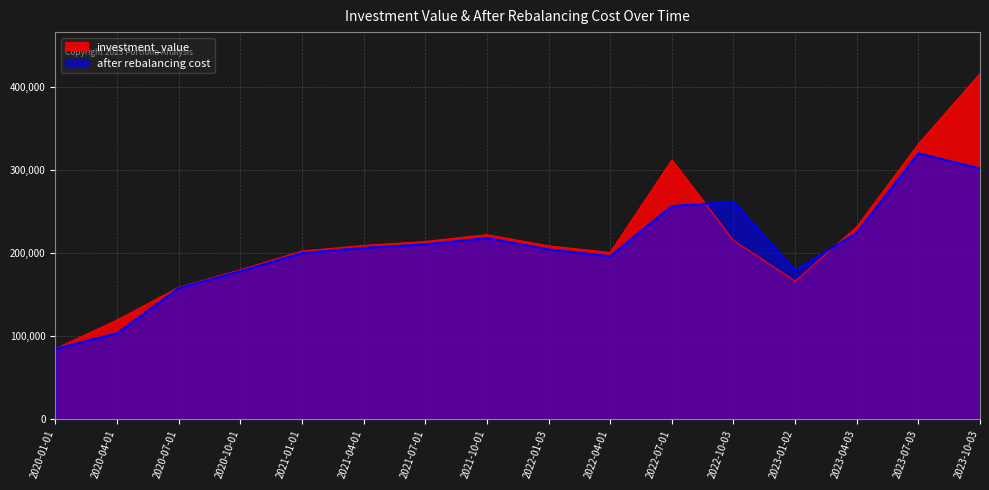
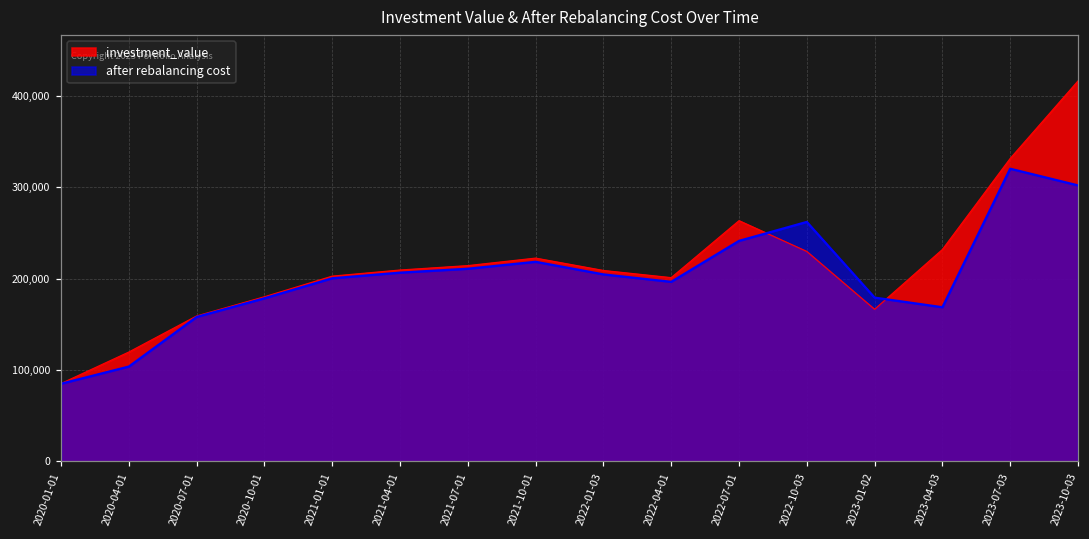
  {
    "investment_value": {
      "2020-04-01": "120,000",
      "2021-07-01": "210,000",
      "2021-10-01": "220,000",
      "2022-01-03": "210,000",
      "2022-04-01": "200,000",
-     "2022-07-01": "310,000",
-     "2022-10-03": "220,000",
+     "2022-07-01": "260,000",
+     "2022-10-03": "230,000",
      "2023-01-02": "170,000",
      "2023-04-03": "230,000",
      "2023-07-03": "330,000",
      "2023-10-03": "420,000"
    },
    "after rebalancing cost": {
      "2020-04-01": "100,000",
      "2021-07-01": "210,000",
      "2021-10-01": "220,000",
      "2022-01-03": "200,000",
      "2022-04-01": "200,000",
-     "2022-07-01": "260,000",
+     "2022-07-01": "240,000",
      "2022-10-03": "260,000",
      "2023-01-02": "180,000",
-     "2023-04-03": "220,000",
+     "2023-04-03": "170,000",
      "2023-07-03": "320,000",
      "2023-10-03": "300,000"
    }
  }
